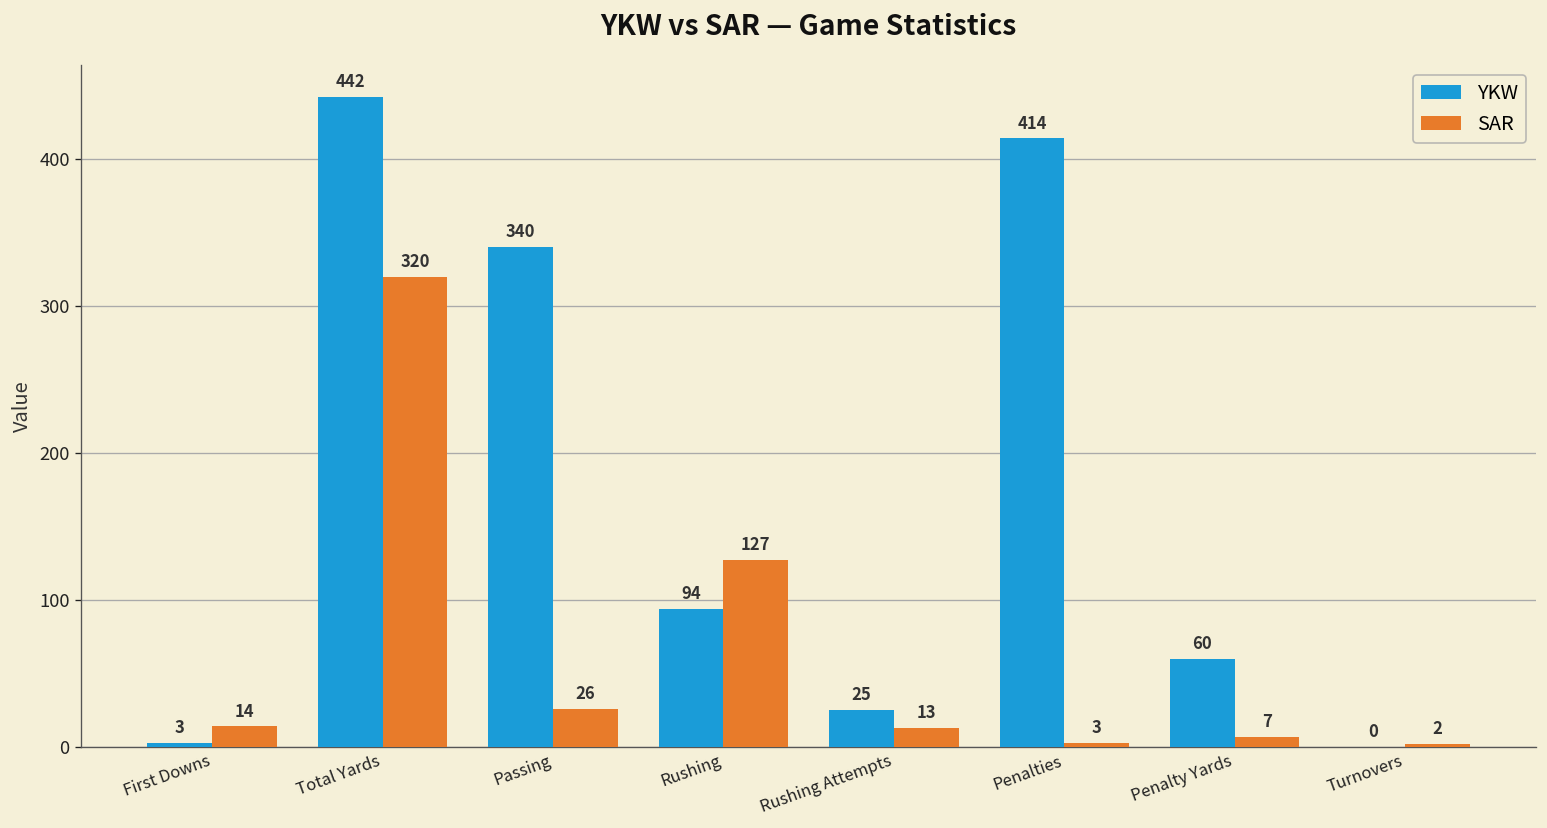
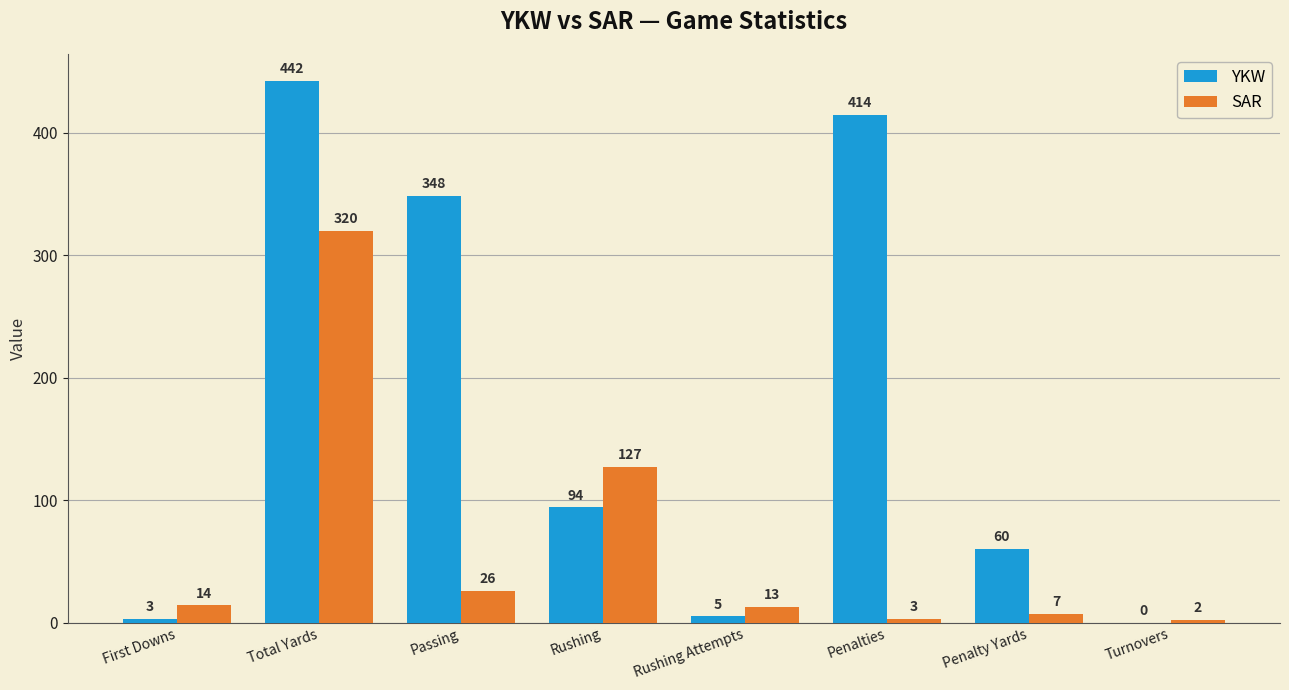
  {
    "YKW": {
      "First Downs": 3,
      "Total Yards": 442,
-     "Passing": 340,
+     "Passing": 348,
      "Rushing": 94,
-     "Rushing Attempts": 25,
+     "Rushing Attempts": 5,
      "Penalties": 414,
      "Penalty Yards": 60,
      "Turnovers": 0
    },
    "SAR": {
      "First Downs": 14,
      "Total Yards": 320,
      "Passing": 26,
      "Rushing": 127,
      "Rushing Attempts": 13,
      "Penalties": 3,
      "Penalty Yards": 7,
      "Turnovers": 2
    }
  }
